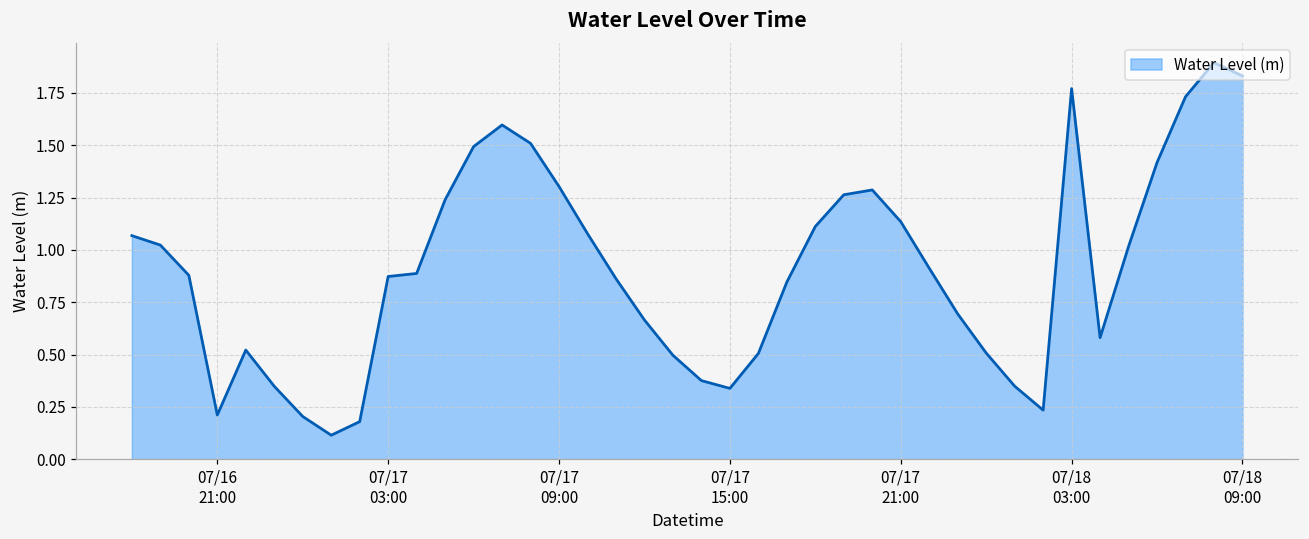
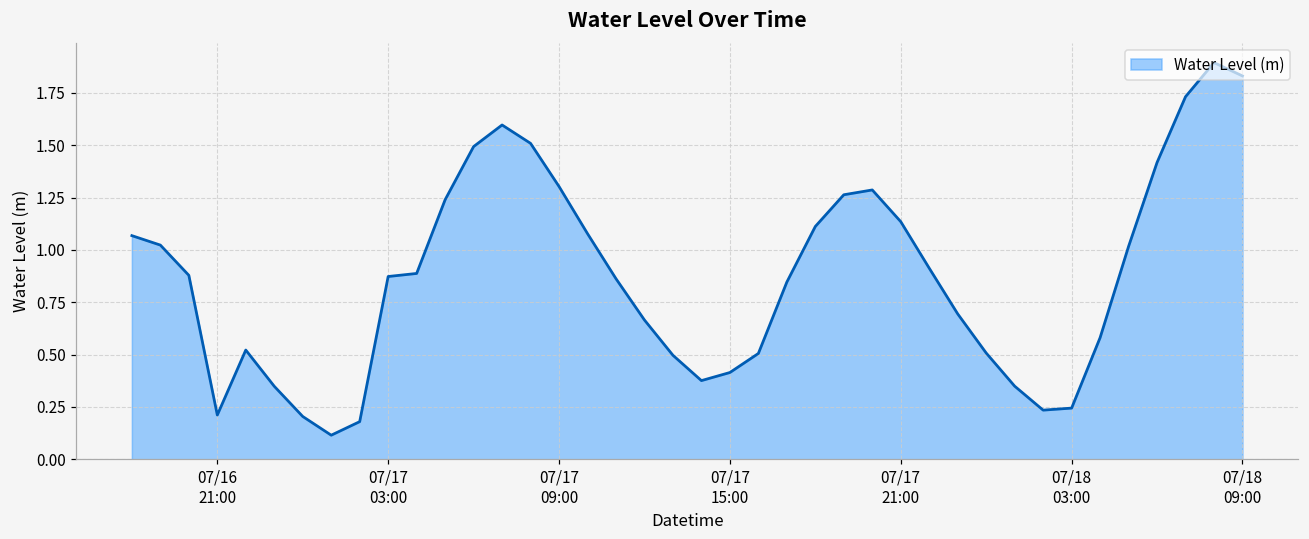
  {
    "07/16 21:00": 0.21,
    "07/17 03:00": 0.87,
    "07/17 09:00": 1.30,
-   "07/17 15:00": 0.34,
+   "07/17 15:00": 0.41,
    "07/17 21:00": 1.14,
-   "07/18 03:00": 1.77
+   "07/18 03:00": 0.24
  }
